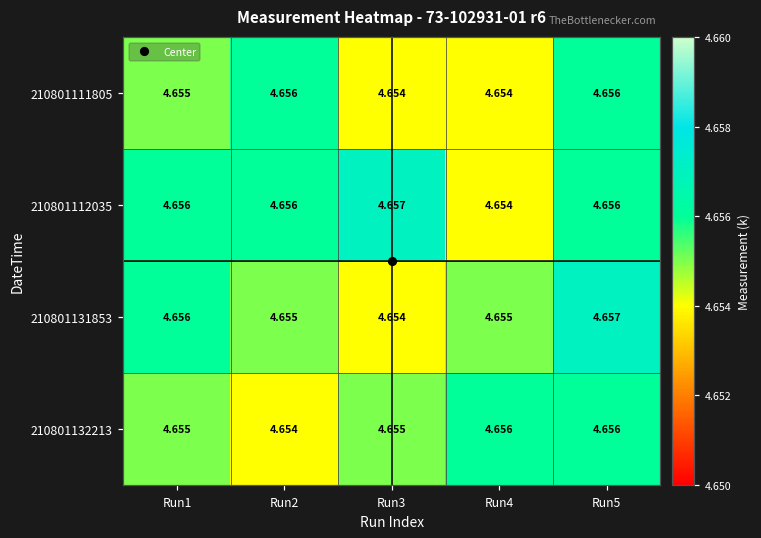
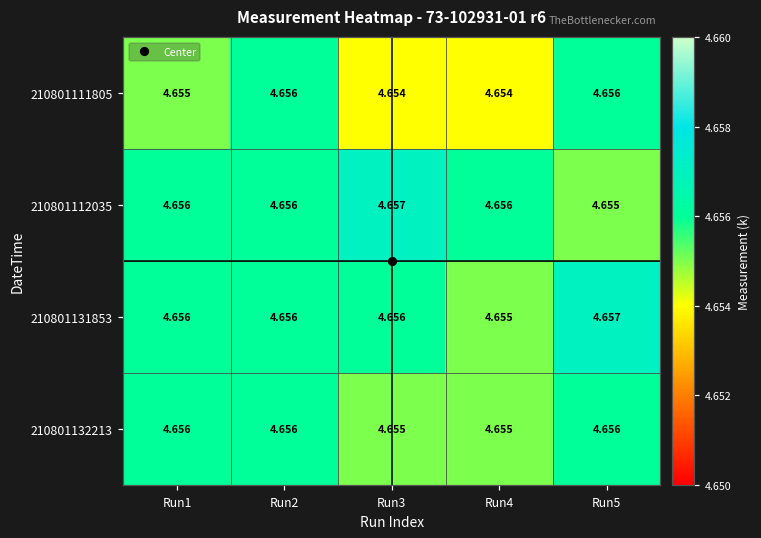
  {
    "210801111805": {
      "Run1": 4.655,
      "Run2": 4.656,
      "Run3": 4.654,
      "Run4": 4.654,
      "Run5": 4.656
    },
    "210801112035": {
      "Run1": 4.656,
      "Run2": 4.656,
      "Run3": 4.657,
-     "Run4": 4.654,
-     "Run5": 4.656
+     "Run4": 4.656,
+     "Run5": 4.655
    },
    "210801131853": {
      "Run1": 4.656,
-     "Run2": 4.655,
-     "Run3": 4.654,
+     "Run2": 4.656,
+     "Run3": 4.656,
      "Run4": 4.655,
      "Run5": 4.657
    },
    "210801132213": {
-     "Run1": 4.655,
-     "Run2": 4.654,
+     "Run1": 4.656,
+     "Run2": 4.656,
      "Run3": 4.655,
-     "Run4": 4.656,
+     "Run4": 4.655,
      "Run5": 4.656
    }
  }
